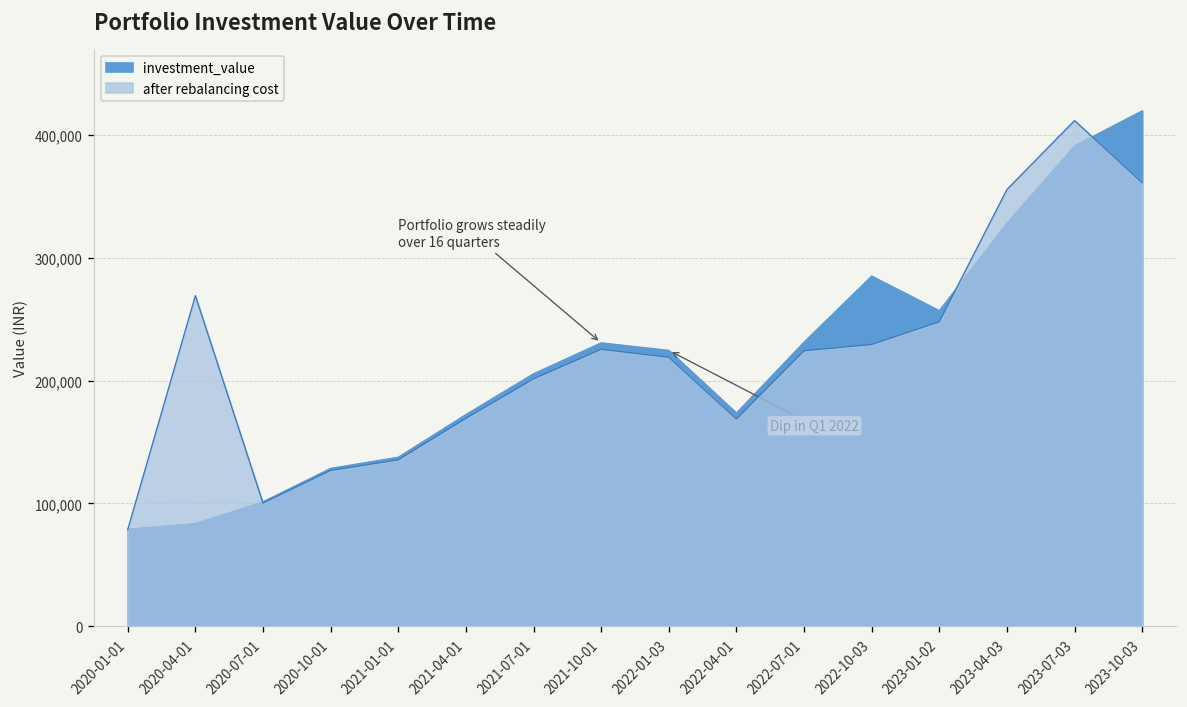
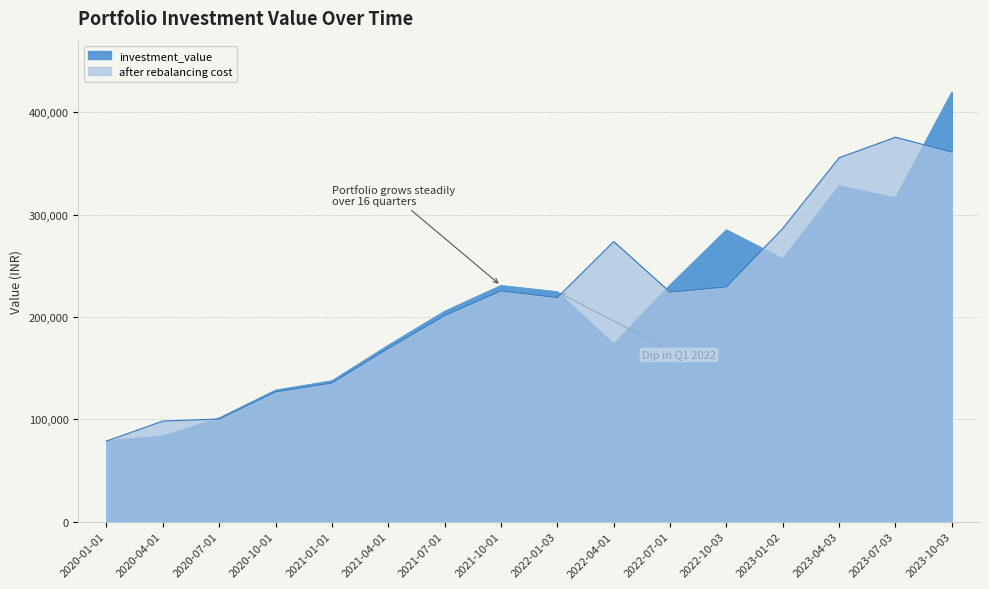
  {
    "investment_value": {
      "2020-04-01": "84,000",
      "2021-04-01": "172,000",
      "2021-07-01": "206,000",
      "2022-01-03": "225,000",
      "2022-07-01": "231,000",
      "2022-10-03": "285,000",
      "2023-01-02": "257,000",
      "2023-04-03": "328,000",
-     "2023-07-03": "391,000",
+     "2023-07-03": "316,000",
      "2023-10-03": "420,000"
    },
    "after rebalancing cost": {
-     "2020-04-01": "269,000",
+     "2020-04-01": "98,000",
      "2021-04-01": "169,000",
      "2021-07-01": "201,000",
      "2021-10-01": "226,000",
      "2022-01-03": "219,000",
-     "2022-04-01": "169,000",
+     "2022-04-01": "274,000",
      "2022-07-01": "224,000",
      "2022-10-03": "229,000",
-     "2023-01-02": "248,000",
+     "2023-01-02": "287,000",
      "2023-04-03": "356,000",
-     "2023-07-03": "412,000",
+     "2023-07-03": "376,000",
      "2023-10-03": "361,000"
    }
  }
